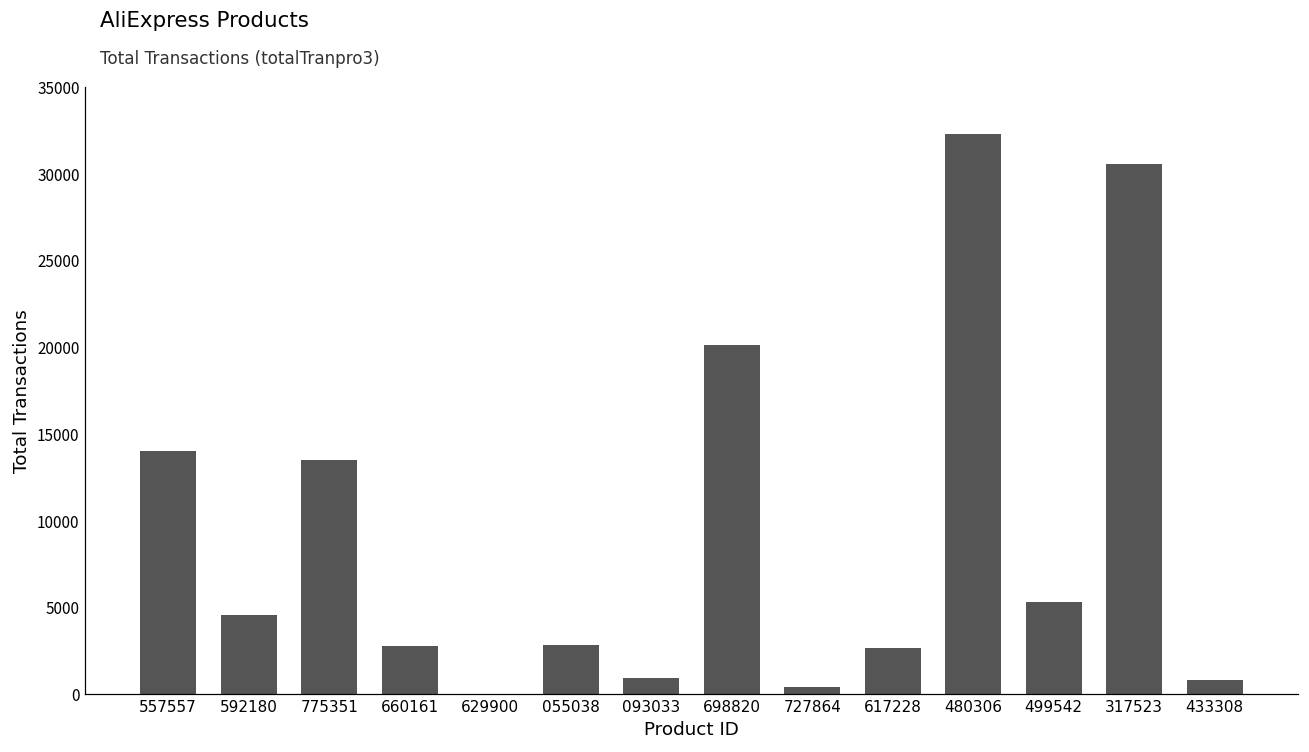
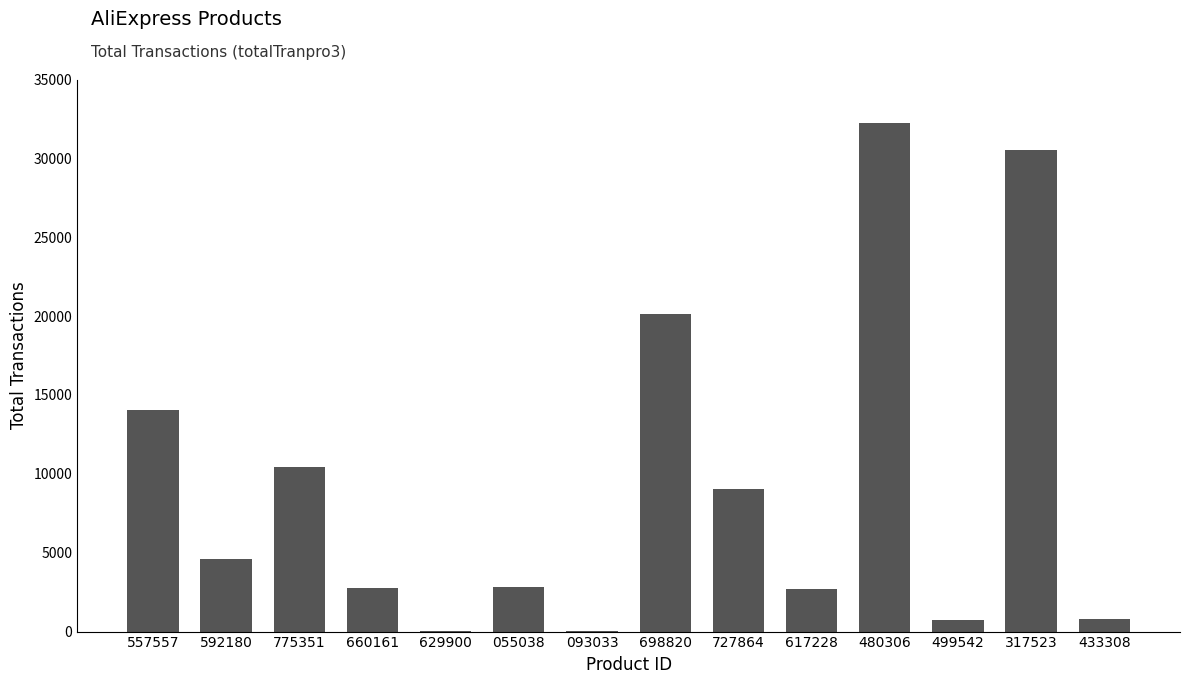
  {
    "557557": 14000,
    "592180": 4600,
-   "775351": 13500,
+   "775351": 10400,
    "660161": 2800,
    "055038": 2800,
-   "093033": 900,
+   "093033": 100,
    "698820": 20100,
-   "727864": 400,
+   "727864": 9000,
    "617228": 2700,
    "480306": 32300,
-   "499542": 5300,
+   "499542": 700,
    "317523": 30600,
    "433308": 800
  }
